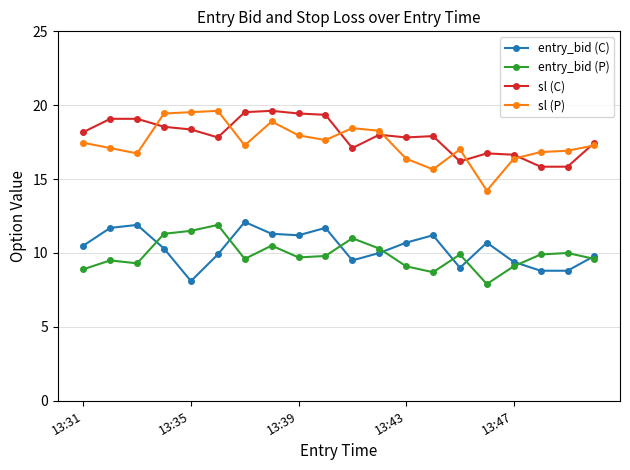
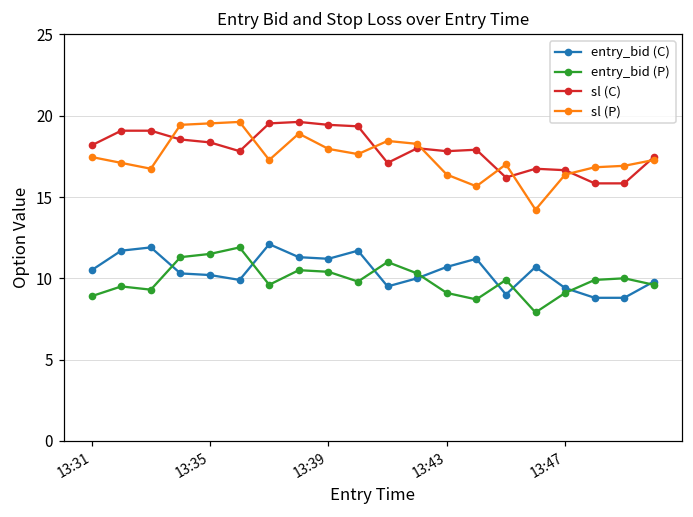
  {
    "entry_bid (C)": {
      "13:31": 10.5,
-     "13:35": 8.1,
+     "13:35": 10.2,
      "13:39": 11.2,
      "13:43": 10.7,
      "13:47": 9.4
    },
    "entry_bid (P)": {
      "13:31": 8.9,
      "13:35": 11.5,
-     "13:39": 9.7,
+     "13:39": 10.4,
      "13:43": 9.1,
      "13:47": 9.1
    },
    "sl (C)": {
      "13:31": 18.2,
      "13:35": 18.4,
      "13:39": 19.4,
      "13:43": 17.8,
      "13:47": 16.7
    },
    "sl (P)": {
      "13:31": 17.5,
      "13:35": 19.5,
      "13:39": 18.0,
      "13:43": 16.4,
      "13:47": 16.4
    }
  }
